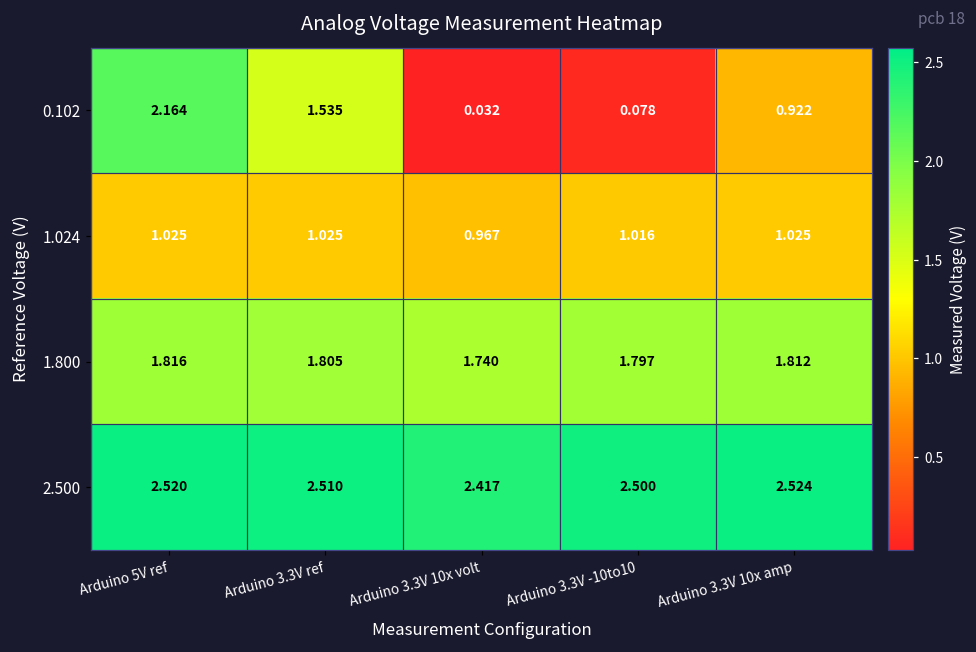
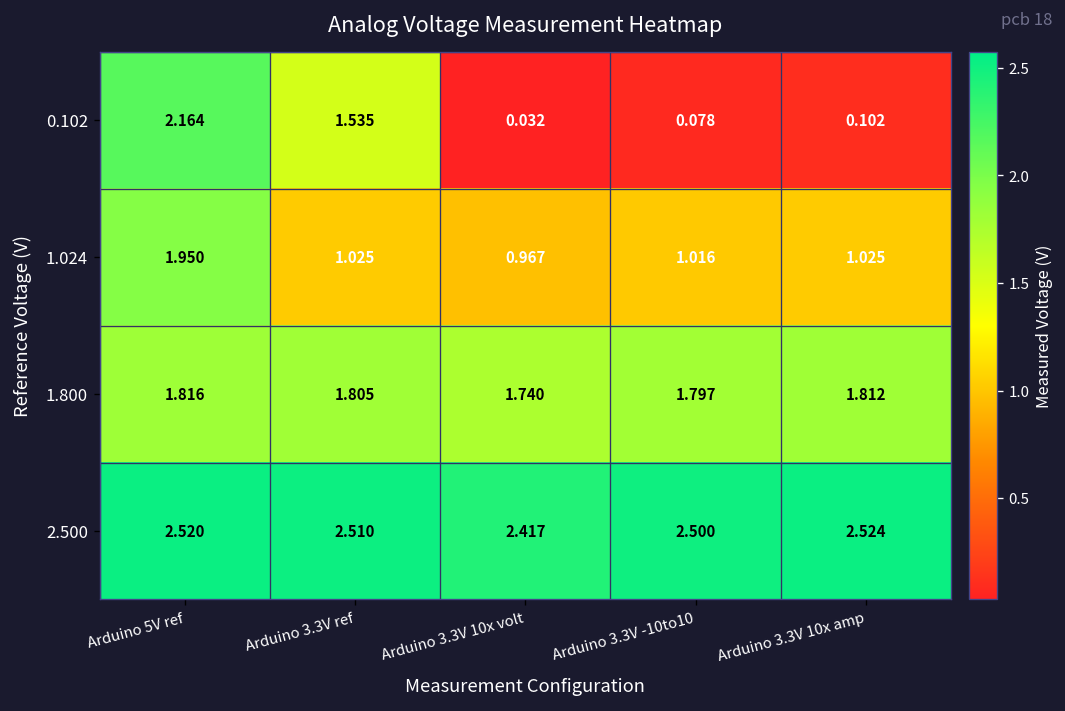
  {
    "0.102": {
      "Arduino 5V ref": 2.164,
      "Arduino 3.3V ref": 1.535,
      "Arduino 3.3V 10x volt": 0.032,
      "Arduino 3.3V -10to10": 0.078,
-     "Arduino 3.3V 10x amp": 0.922
+     "Arduino 3.3V 10x amp": 0.102
    },
    "1.024": {
-     "Arduino 5V ref": 1.025,
+     "Arduino 5V ref": 1.950,
      "Arduino 3.3V ref": 1.025,
      "Arduino 3.3V 10x volt": 0.967,
      "Arduino 3.3V -10to10": 1.016,
      "Arduino 3.3V 10x amp": 1.025
    },
    "1.800": {
      "Arduino 5V ref": 1.816,
      "Arduino 3.3V ref": 1.805,
      "Arduino 3.3V 10x volt": 1.740,
      "Arduino 3.3V -10to10": 1.797,
      "Arduino 3.3V 10x amp": 1.812
    },
    "2.500": {
      "Arduino 5V ref": 2.520,
      "Arduino 3.3V ref": 2.510,
      "Arduino 3.3V 10x volt": 2.417,
      "Arduino 3.3V -10to10": 2.500,
      "Arduino 3.3V 10x amp": 2.524
    }
  }
